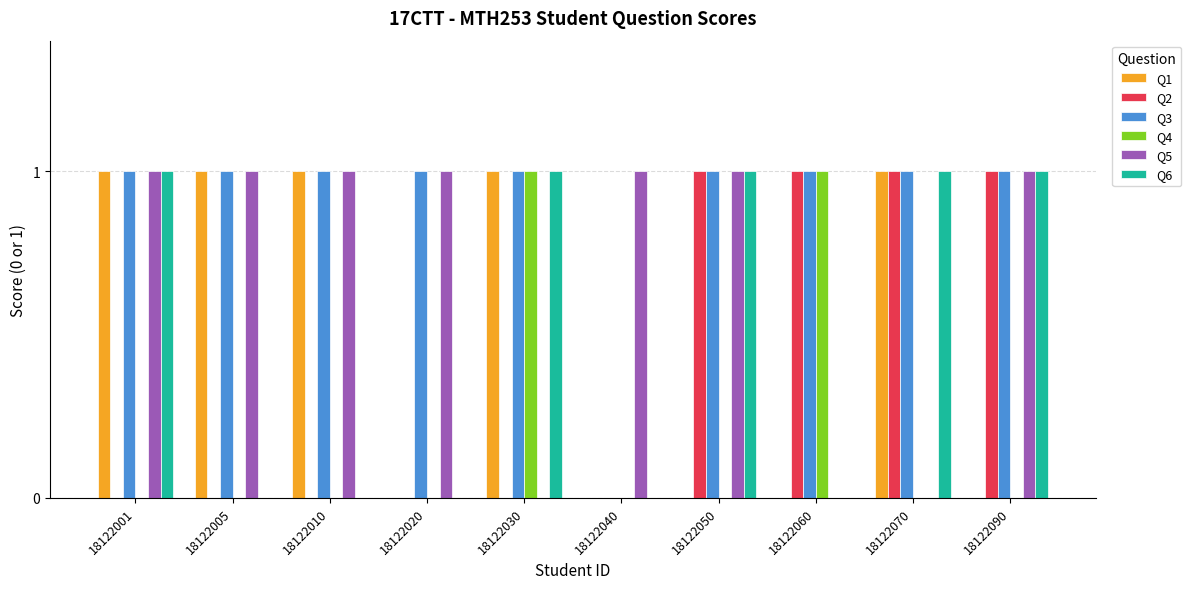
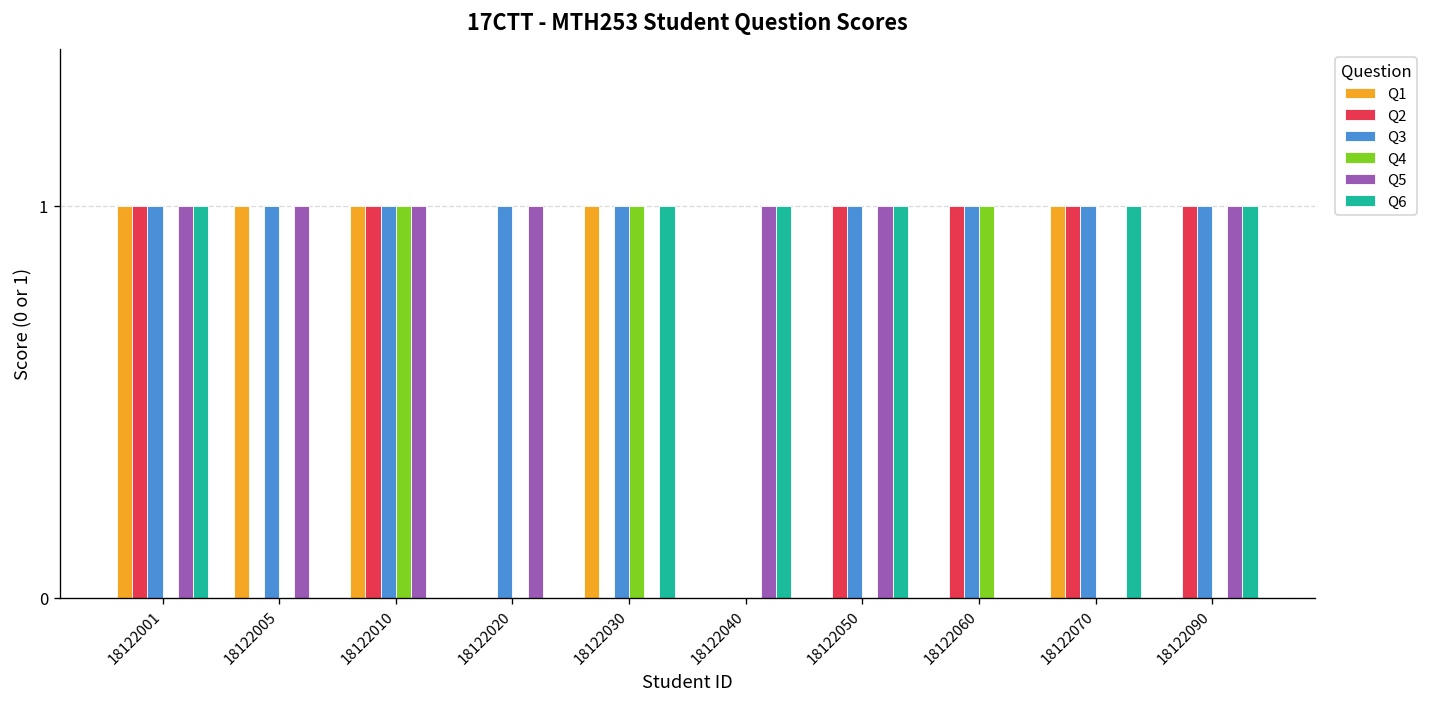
  {
    "Q1": {
      "18122001": 1,
      "18122005": 1,
      "18122010": 1,
      "18122020": 0,
      "18122030": 1,
      "18122040": 0,
      "18122050": 0,
      "18122060": 0,
      "18122070": 1,
      "18122090": 0
    },
    "Q2": {
-     "18122001": 0,
+     "18122001": 1,
      "18122005": 0,
-     "18122010": 0,
+     "18122010": 1,
      "18122020": 0,
      "18122030": 0,
      "18122040": 0,
      "18122050": 1,
      "18122060": 1,
      "18122070": 1,
      "18122090": 1
    },
    "Q3": {
      "18122001": 1,
      "18122005": 1,
      "18122010": 1,
      "18122020": 1,
      "18122030": 1,
      "18122040": 0,
      "18122050": 1,
      "18122060": 1,
      "18122070": 1,
      "18122090": 1
    },
    "Q4": {
      "18122001": 0,
      "18122005": 0,
-     "18122010": 0,
+     "18122010": 1,
      "18122020": 0,
      "18122030": 1,
      "18122040": 0,
      "18122050": 0,
      "18122060": 1,
      "18122070": 0,
      "18122090": 0
    },
    "Q5": {
      "18122001": 1,
      "18122005": 1,
      "18122010": 1,
      "18122020": 1,
      "18122030": 0,
      "18122040": 1,
      "18122050": 1,
      "18122060": 0,
      "18122070": 0,
      "18122090": 1
    },
    "Q6": {
      "18122001": 1,
      "18122005": 0,
      "18122010": 0,
      "18122020": 0,
      "18122030": 1,
-     "18122040": 0,
+     "18122040": 1,
      "18122050": 1,
      "18122060": 0,
      "18122070": 1,
      "18122090": 1
    }
  }
